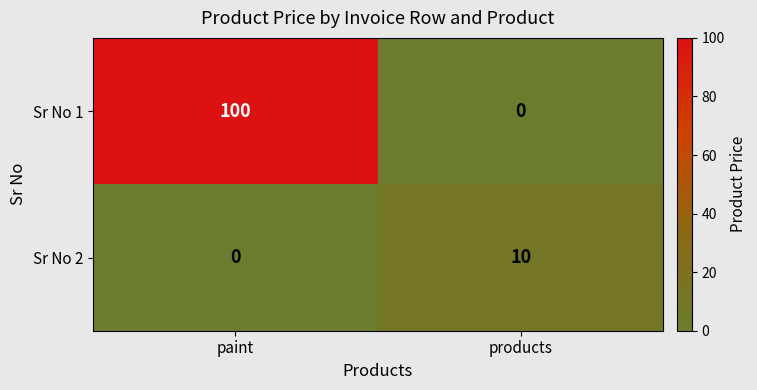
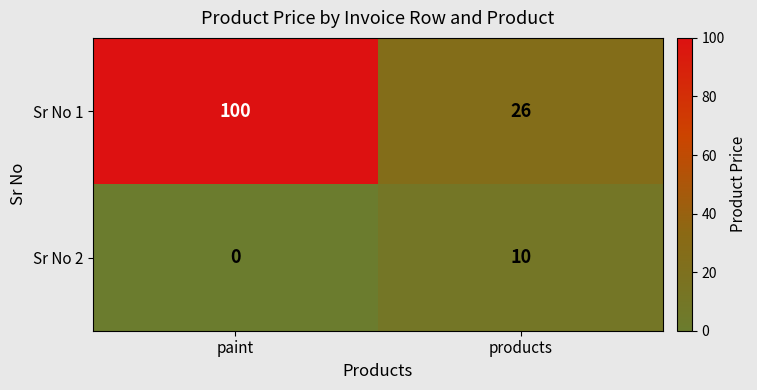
  {
    "Sr No 1": {
      "paint": 100,
-     "products": 0
+     "products": 26
    },
    "Sr No 2": {
      "paint": 0,
      "products": 10
    }
  }
